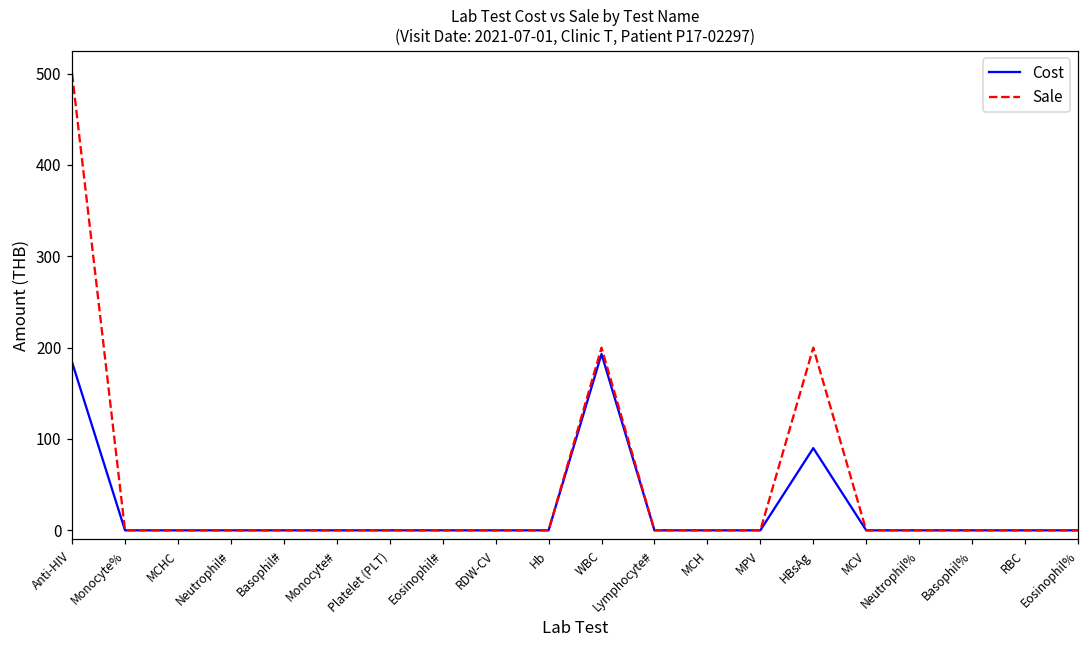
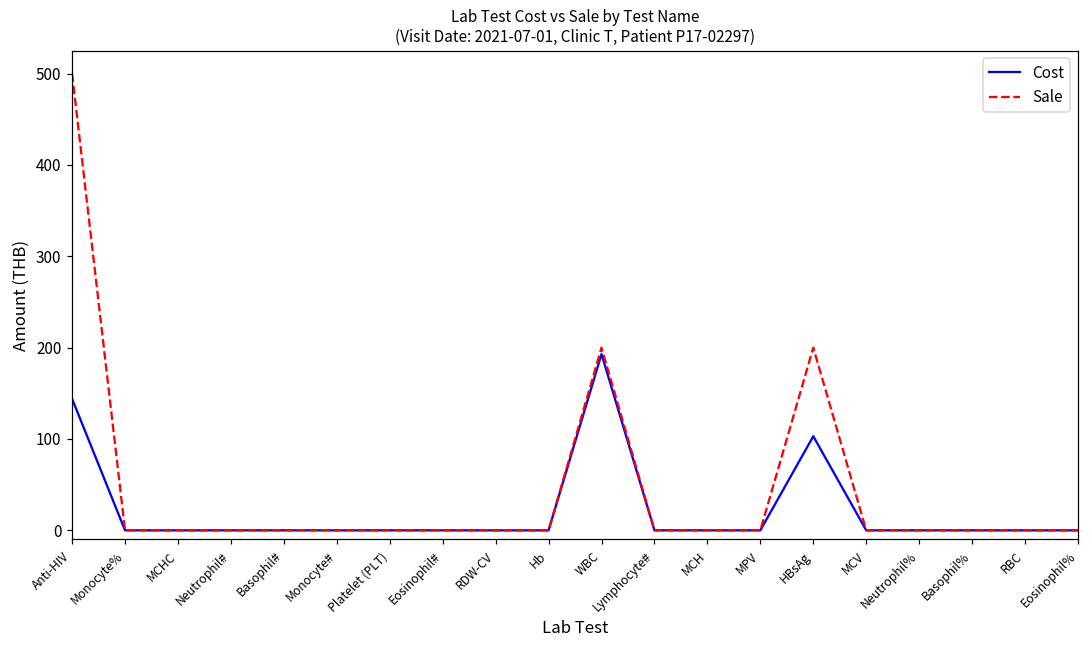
  {
    "Cost": {
-     "Anti-HIV": 180,
+     "Anti-HIV": 140,
      "WBC": 190,
-     "HBsAg": 90
+     "HBsAg": 100
    },
    "Sale": {
      "Anti-HIV": 500,
      "WBC": 200,
      "HBsAg": 200
    }
  }
